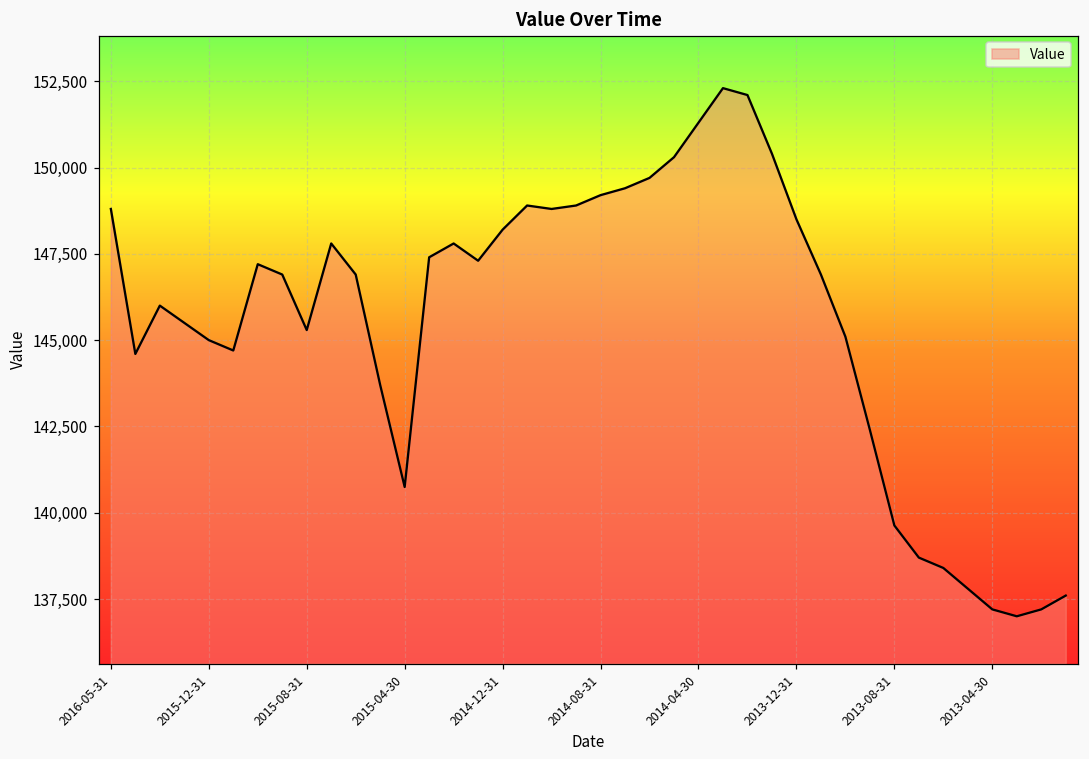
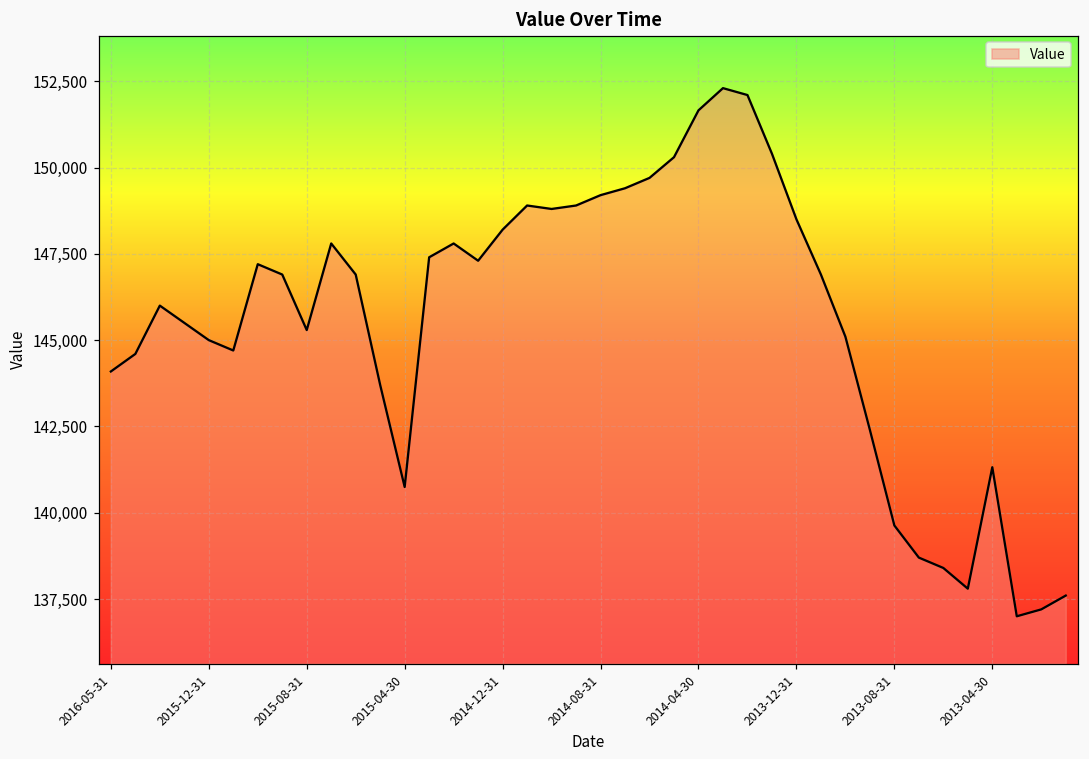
  {
-   "2016-05-31": "148,800",
+   "2016-05-31": "144,100",
    "2015-12-31": "145,000",
    "2015-08-31": "145,300",
    "2015-04-30": "140,700",
    "2014-12-31": "148,200",
    "2014-08-31": "149,200",
-   "2014-04-30": "151,300",
+   "2014-04-30": "151,700",
    "2013-12-31": "148,500",
    "2013-08-31": "139,600",
-   "2013-04-30": "137,200"
+   "2013-04-30": "141,300"
  }
